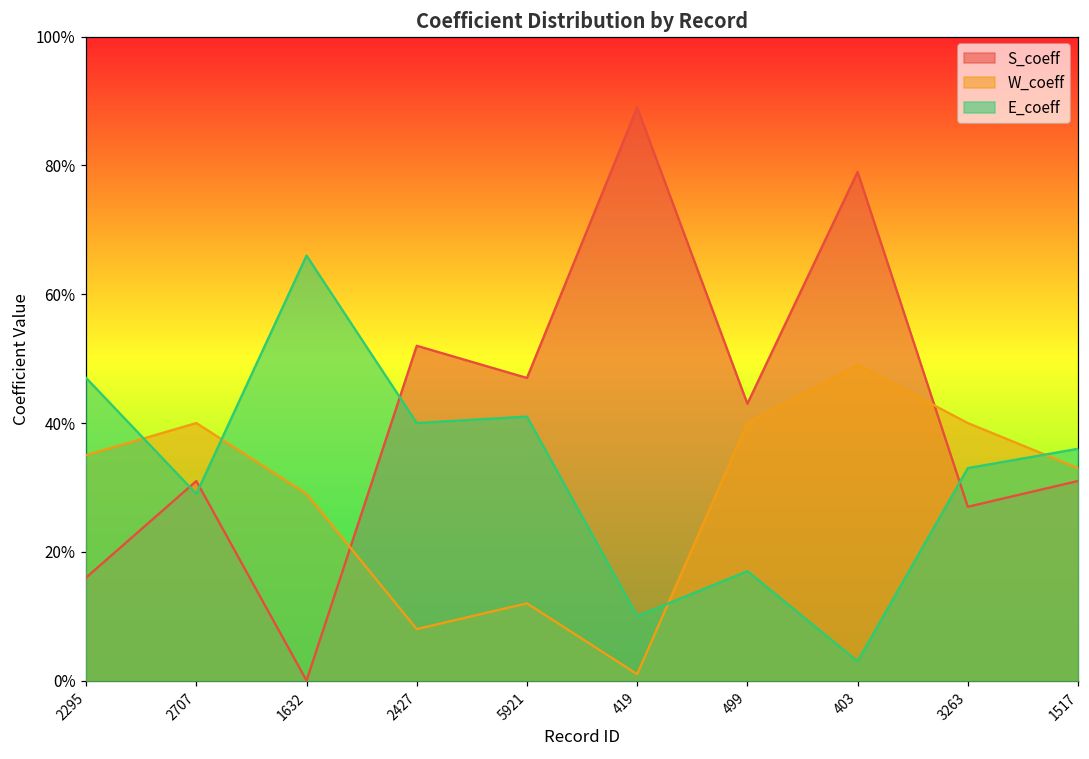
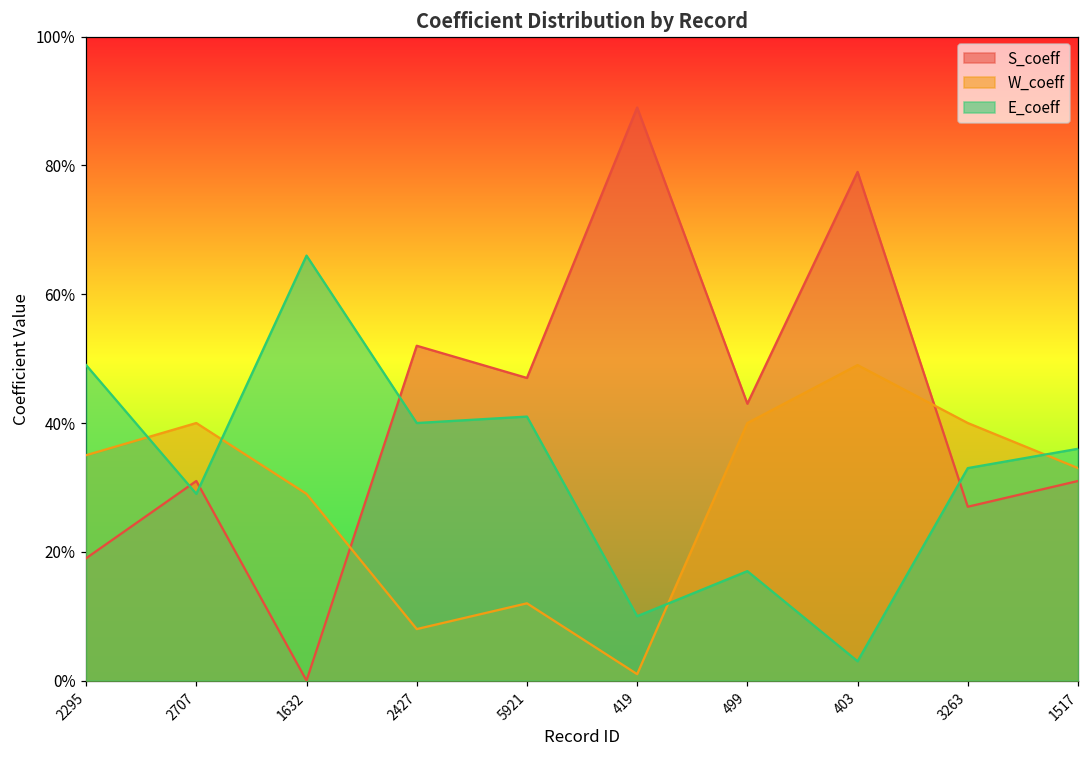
  {
    "S_coeff": {
-     "2295": "16%",
+     "2295": "19%",
      "2707": "31%",
      "1632": "0%",
      "2427": "52%",
      "5921": "47%",
      "419": "89%",
      "499": "43%",
      "403": "79%",
      "3263": "27%",
      "1517": "31%"
    },
    "W_coeff": {
      "2295": "35%",
      "2707": "40%",
      "1632": "29%",
      "2427": "8%",
      "5921": "12%",
      "419": "1%",
      "499": "40%",
      "403": "49%",
      "3263": "40%",
      "1517": "33%"
    },
    "E_coeff": {
-     "2295": "47%",
+     "2295": "49%",
      "2707": "29%",
      "1632": "66%",
      "2427": "40%",
      "5921": "41%",
      "419": "10%",
      "499": "17%",
      "403": "3%",
      "3263": "33%",
      "1517": "36%"
    }
  }
